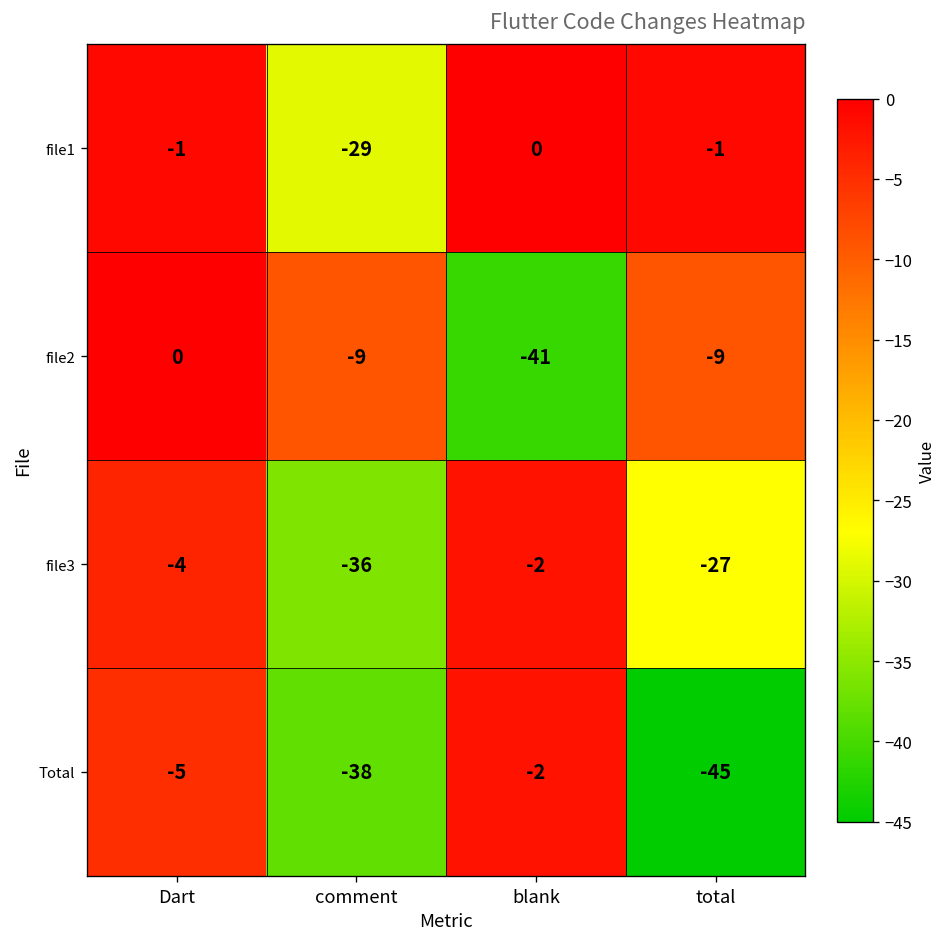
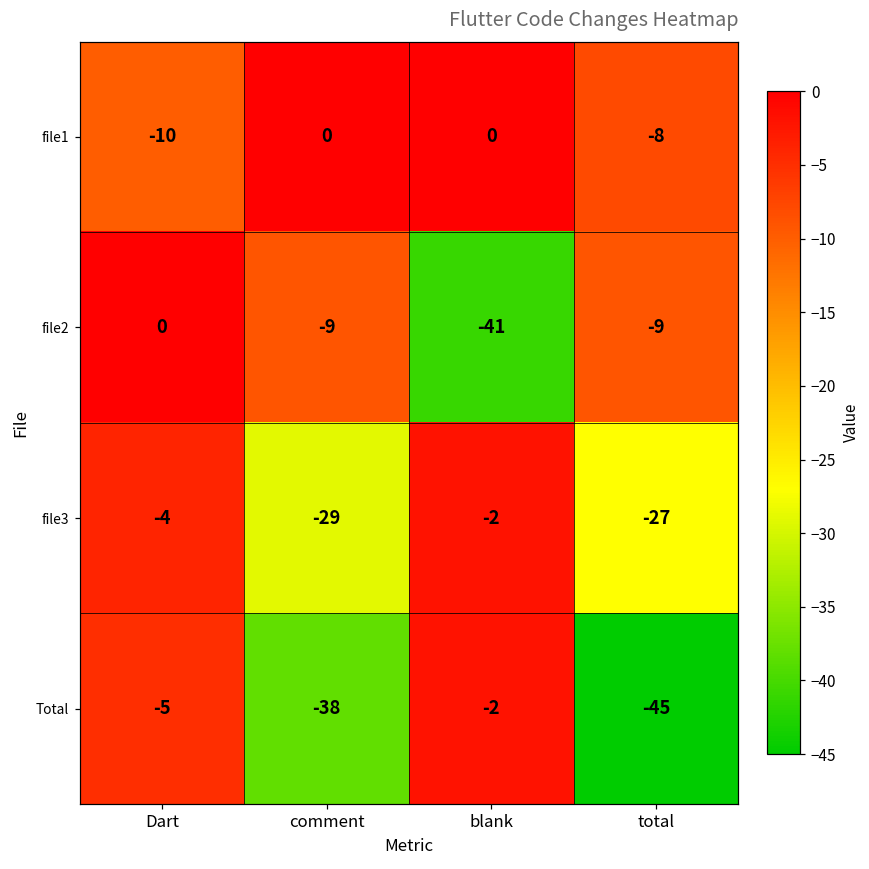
  {
    "file1": {
-     "Dart": -1,
-     "comment": -29,
+     "Dart": -10,
+     "comment": 0,
      "blank": 0,
-     "total": -1
+     "total": -8
    },
    "file2": {
      "Dart": 0,
      "comment": -9,
      "blank": -41,
      "total": -9
    },
    "file3": {
      "Dart": -4,
-     "comment": -36,
+     "comment": -29,
      "blank": -2,
      "total": -27
    },
    "Total": {
      "Dart": -5,
      "comment": -38,
      "blank": -2,
      "total": -45
    }
  }
